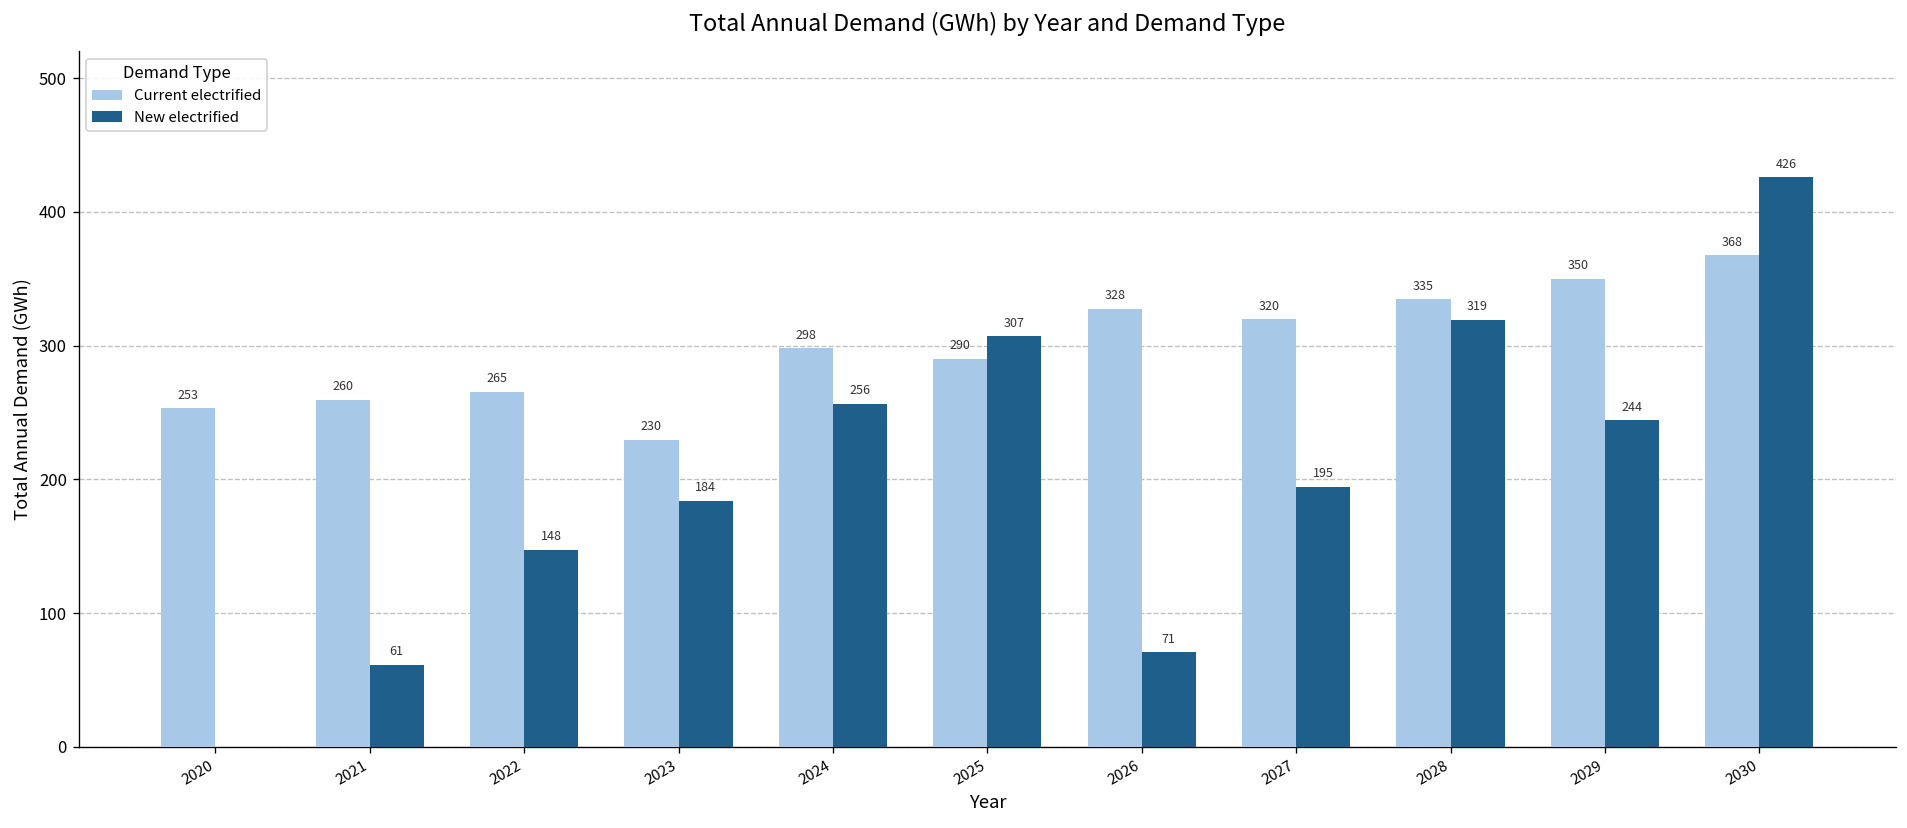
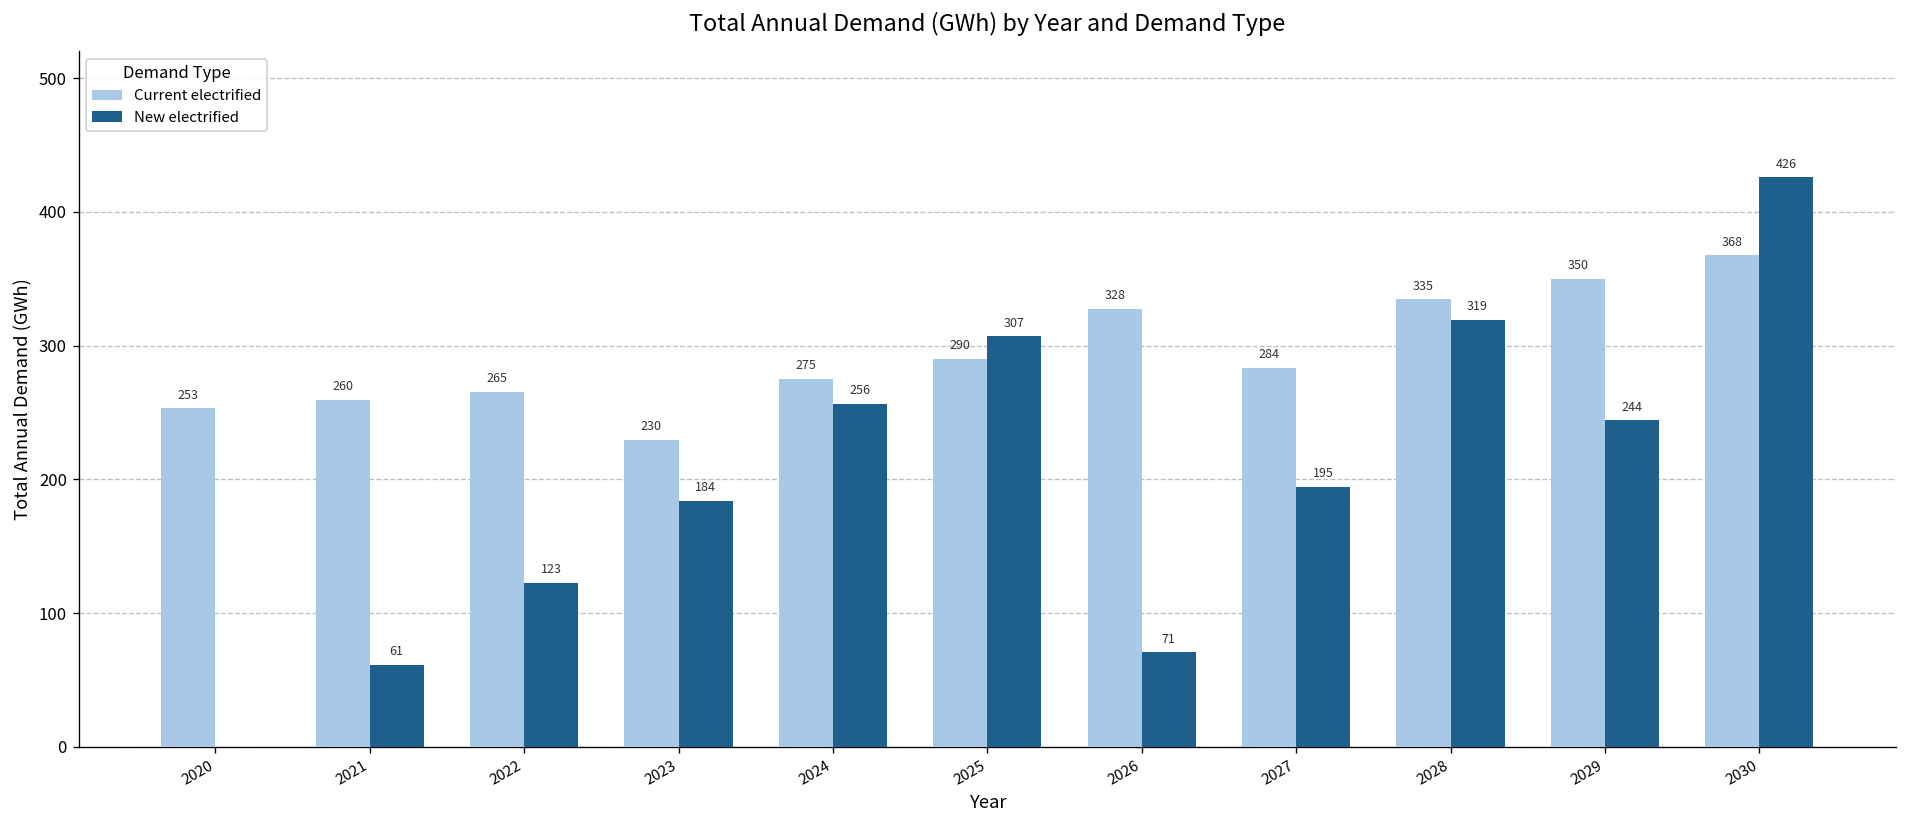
  {
    "Current electrified": {
      "2020": 253,
      "2021": 260,
      "2022": 265,
      "2023": 230,
-     "2024": 298,
+     "2024": 275,
      "2025": 290,
      "2026": 328,
-     "2027": 320,
+     "2027": 284,
      "2028": 335,
      "2029": 350,
      "2030": 368
    },
    "New electrified": {
      "2021": 61,
-     "2022": 148,
+     "2022": 123,
      "2023": 184,
      "2024": 256,
      "2025": 307,
      "2026": 71,
      "2027": 195,
      "2028": 319,
      "2029": 244,
      "2030": 426
    }
  }
